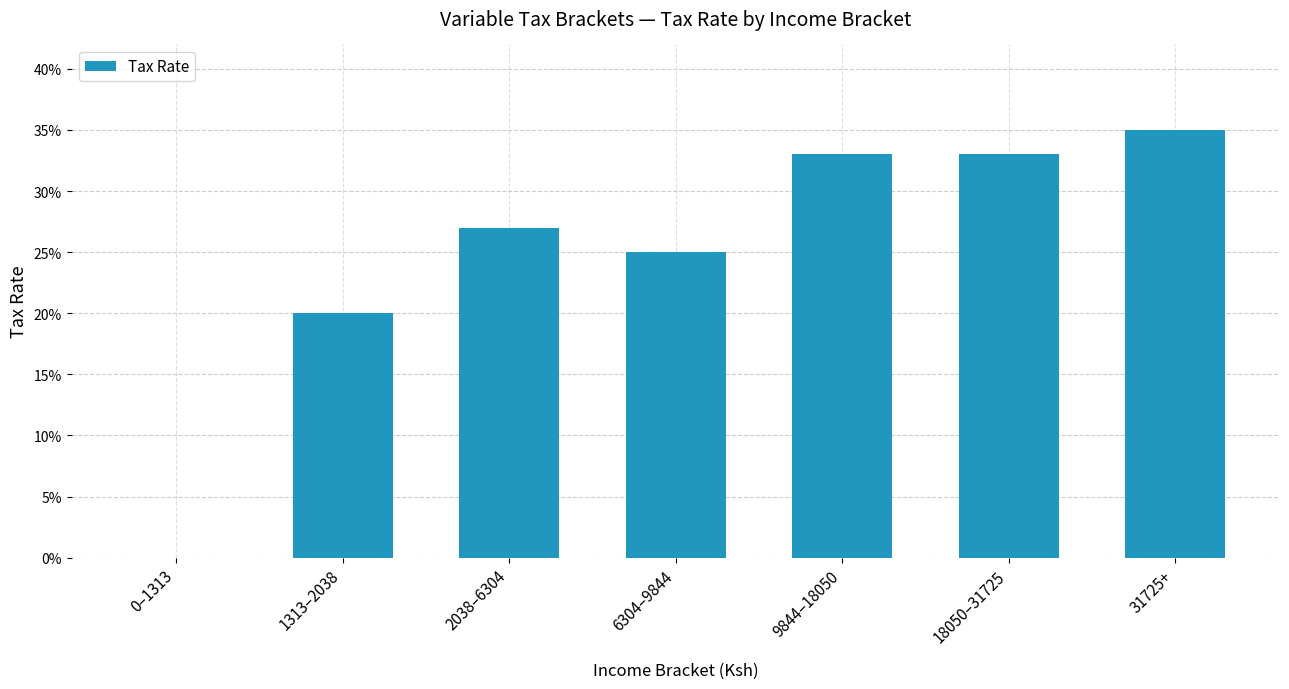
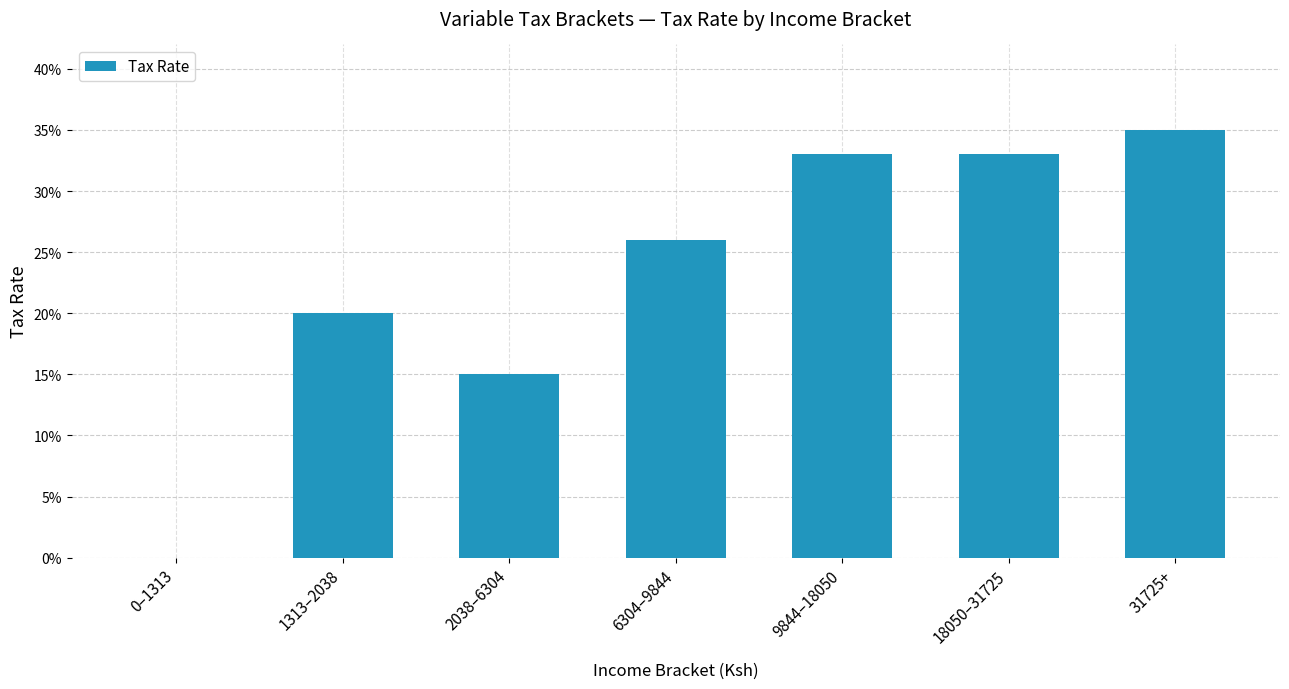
  {
    "0–1313": "0.0%",
    "1313–2038": "20.0%",
-   "2038–6304": "27.0%",
-   "6304–9844": "25.0%",
+   "2038–6304": "15.0%",
+   "6304–9844": "26.0%",
    "9844–18050": "33.0%",
    "18050–31725": "33.0%",
    "31725+": "35.0%"
  }
